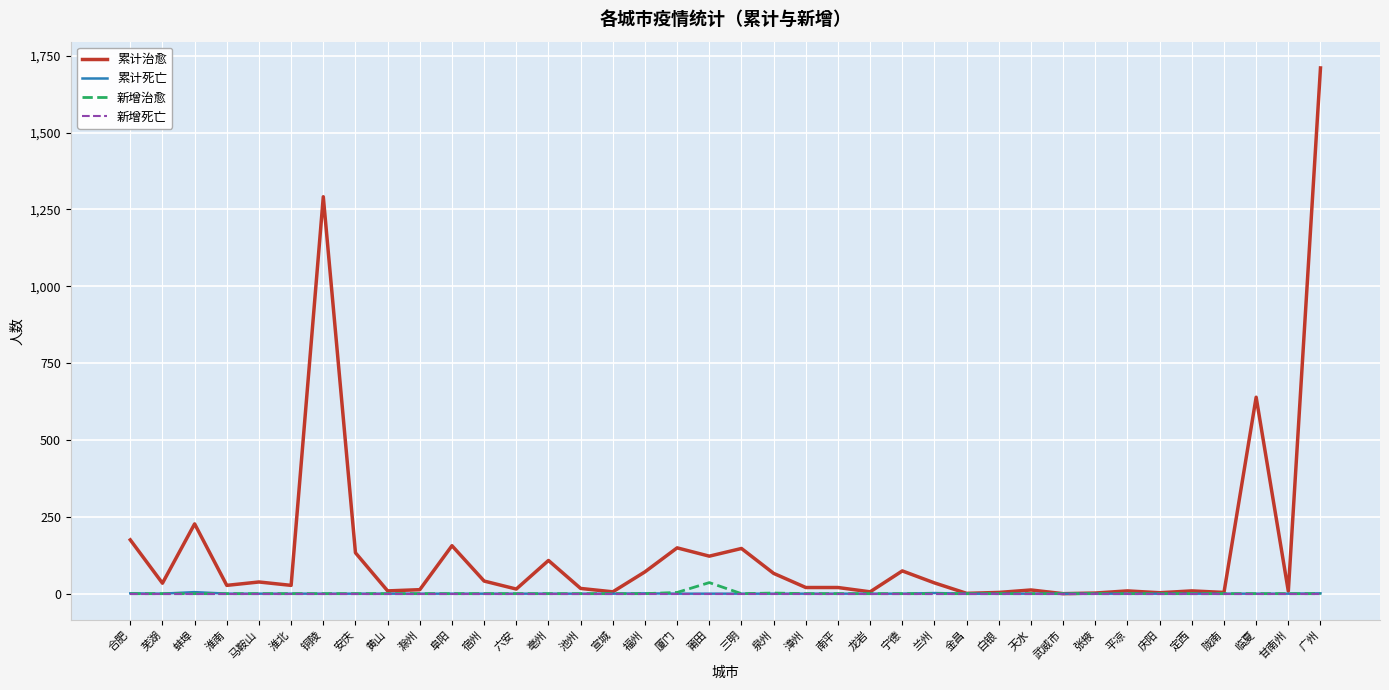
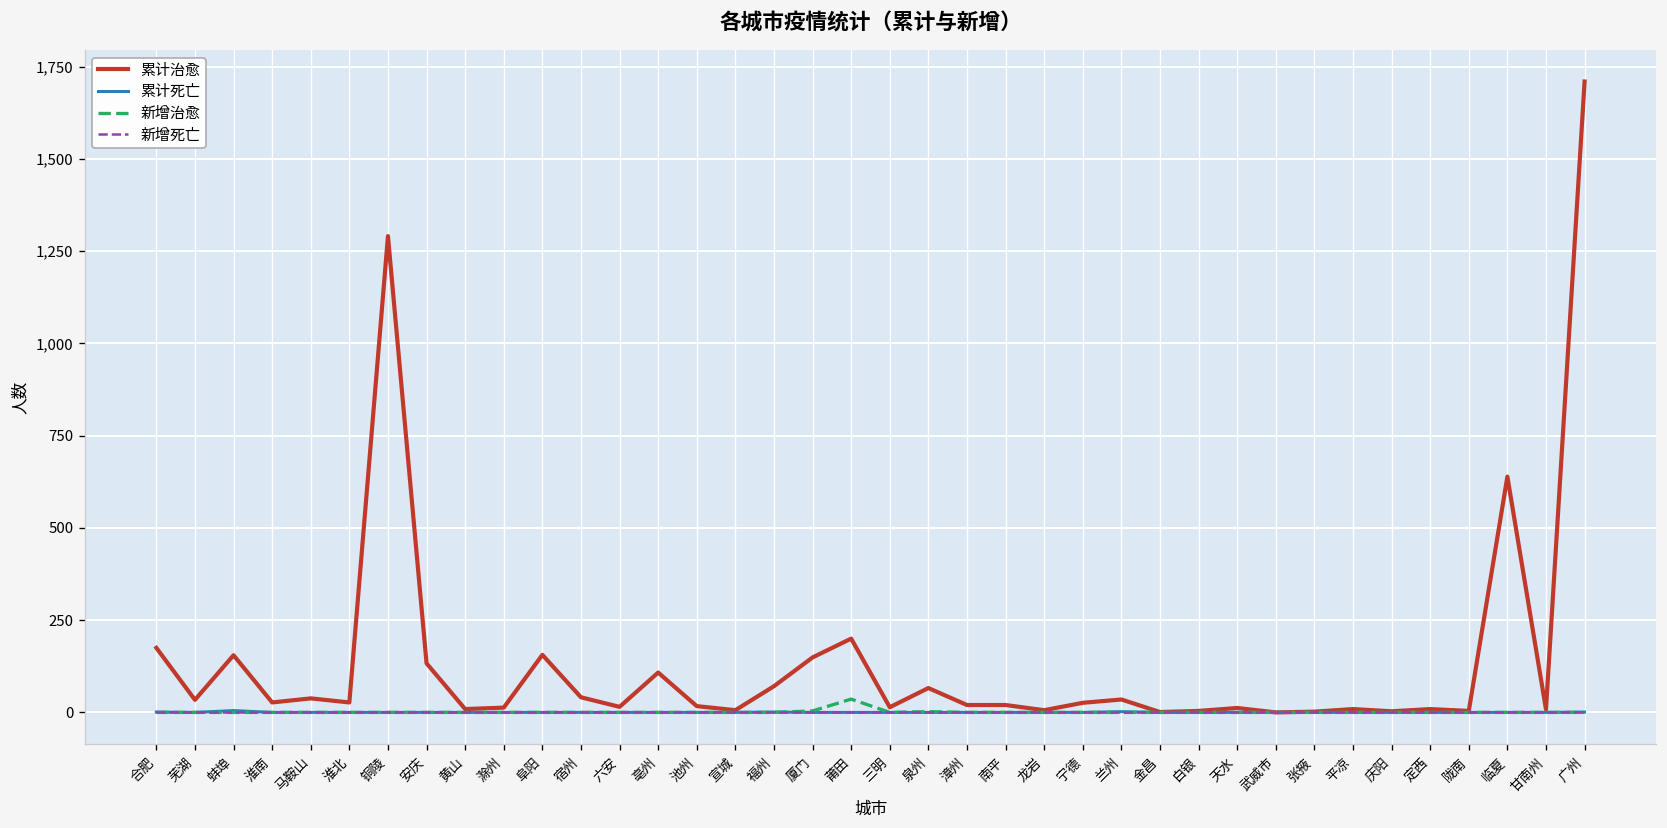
  {
    "累计治愈": {
      "合肥": "180",
      "芜湖": "30",
-     "蚌埠": "230",
+     "蚌埠": "160",
      "淮南": "30",
      "马鞍山": "40",
      "淮北": "30",
      "铜陵": "1,290",
      "安庆": "130",
      "黄山": "10",
      "滁州": "10",
      "阜阳": "160",
      "宿州": "40",
      "六安": "20",
      "亳州": "110",
      "池州": "20",
      "福州": "70",
      "厦门": "150",
-     "莆田": "120",
-     "三明": "150",
+     "莆田": "200",
+     "三明": "10",
      "泉州": "70",
      "漳州": "20",
      "南平": "20",
-     "宁德": "70",
+     "宁德": "30",
      "兰州": "40",
      "天水": "10",
      "平凉": "10",
      "定西": "10",
      "临夏": "640",
      "广州": "1,710"
    },
    "新增治愈": {
      "莆田": "40"
    }
  }
